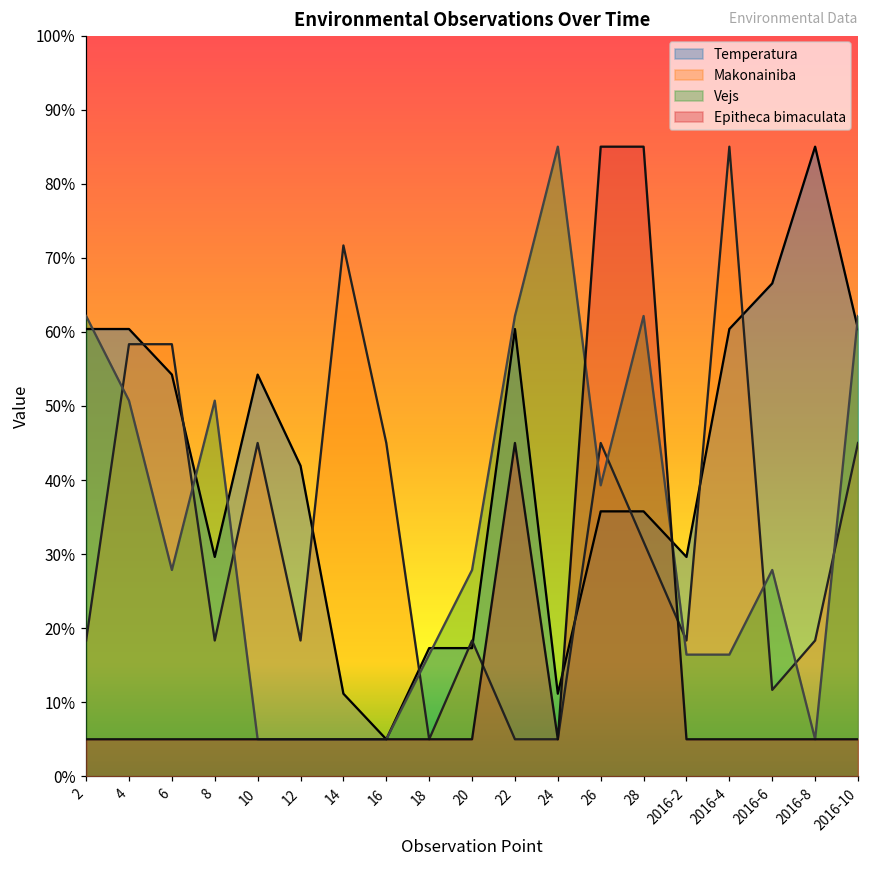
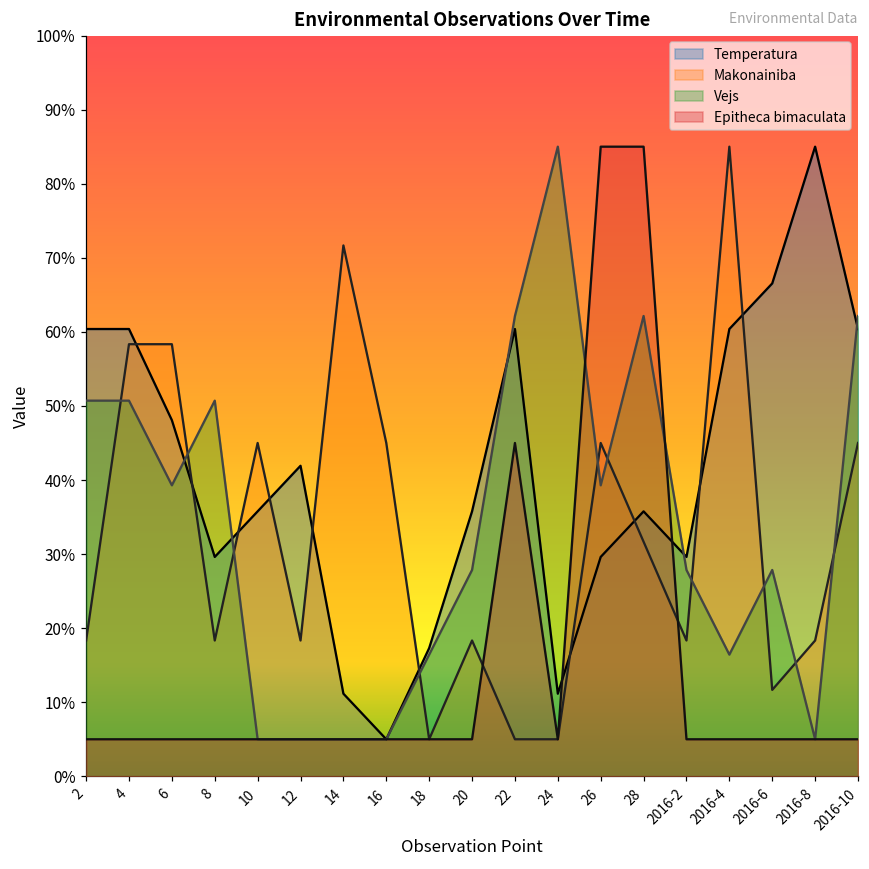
  {
    "Temperatura": {
      "2": "60%",
      "4": "60%",
-     "6": "54%",
+     "6": "48%",
      "8": "30%",
-     "10": "54%",
+     "10": "36%",
      "12": "42%",
      "14": "11%",
      "18": "17%",
-     "20": "17%",
+     "20": "36%",
      "22": "60%",
      "24": "11%",
-     "26": "36%",
+     "26": "30%",
      "28": "36%",
      "2016-2": "30%",
      "2016-4": "60%",
      "2016-6": "67%",
      "2016-8": "85%",
      "2016-10": "60%"
    },
    "Vejs": {
-     "2": "62%",
+     "2": "51%",
      "4": "51%",
-     "6": "28%",
+     "6": "39%",
      "8": "51%",
      "18": "16%",
      "20": "28%",
      "22": "62%",
      "24": "85%",
      "26": "39%",
      "28": "62%",
-     "2016-2": "16%",
+     "2016-2": "28%",
      "2016-4": "16%",
      "2016-6": "28%",
      "2016-10": "62%"
    }
  }
